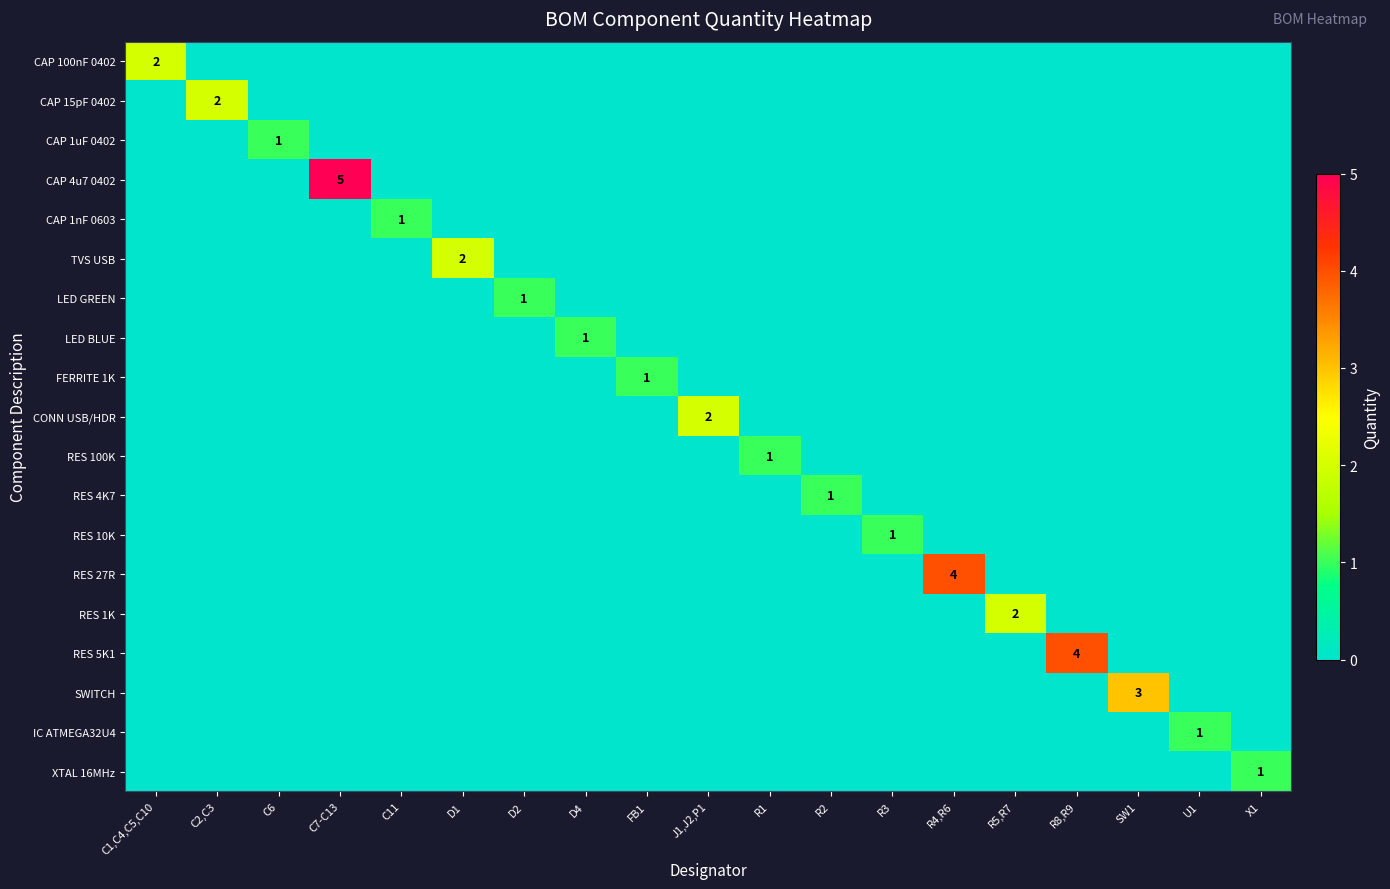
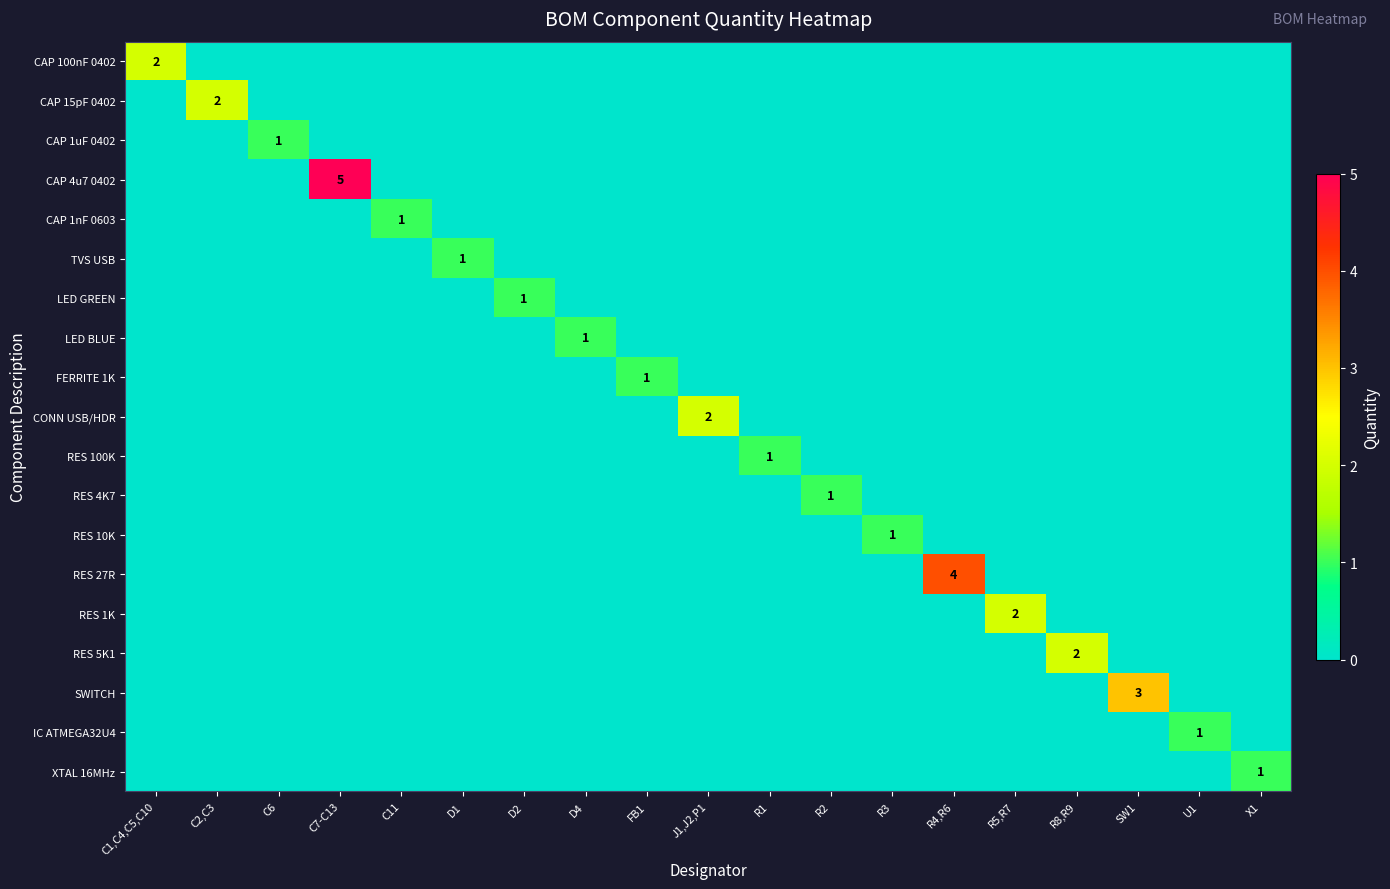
  {
    "CAP 100nF 0402": {
      "C1,C4,C5,C10": 2
    },
    "CAP 15pF 0402": {
      "C2,C3": 2
    },
    "CAP 1uF 0402": {
      "C6": 1
    },
    "CAP 4u7 0402": {
      "C7-C13": 5
    },
    "CAP 1nF 0603": {
      "C11": 1
    },
    "TVS USB": {
-     "D1": 2
+     "D1": 1
    },
    "LED GREEN": {
      "D2": 1
    },
    "LED BLUE": {
      "D4": 1
    },
    "FERRITE 1K": {
      "FB1": 1
    },
    "CONN USB/HDR": {
      "J1,J2,P1": 2
    },
    "RES 100K": {
      "R1": 1
    },
    "RES 4K7": {
      "R2": 1
    },
    "RES 10K": {
      "R3": 1
    },
    "RES 27R": {
      "R4,R6": 4
    },
    "RES 1K": {
      "R5,R7": 2
    },
    "RES 5K1": {
-     "R8,R9": 4
+     "R8,R9": 2
    },
    "SWITCH": {
      "SW1": 3
    },
    "IC ATMEGA32U4": {
      "U1": 1
    },
    "XTAL 16MHz": {
      "X1": 1
    }
  }
